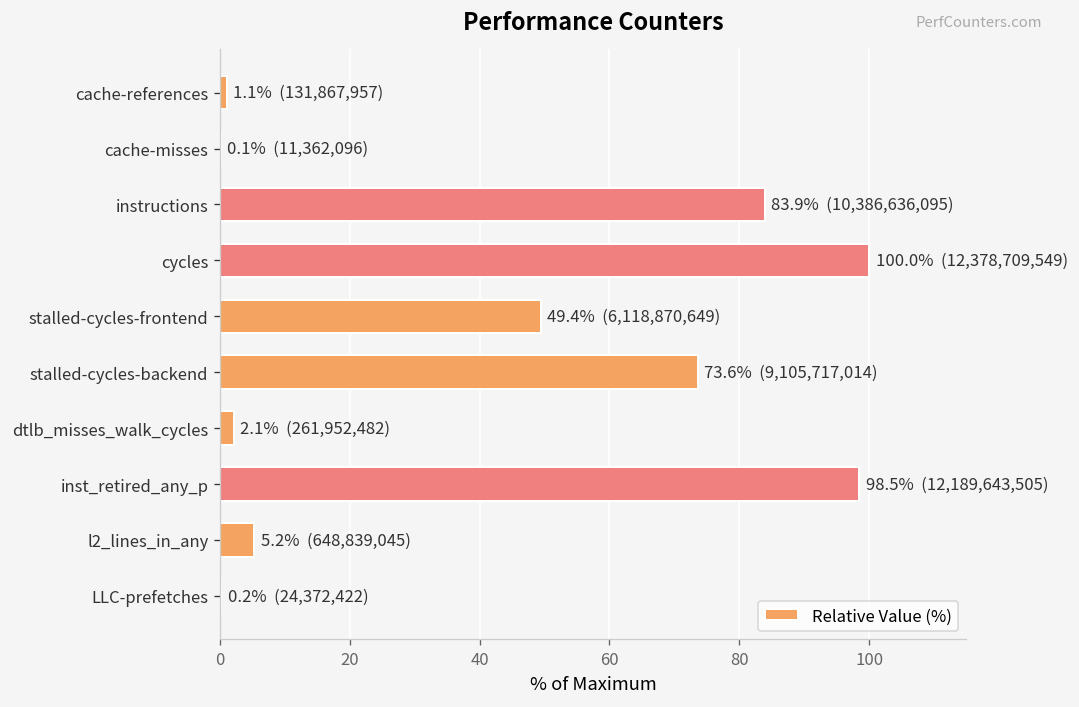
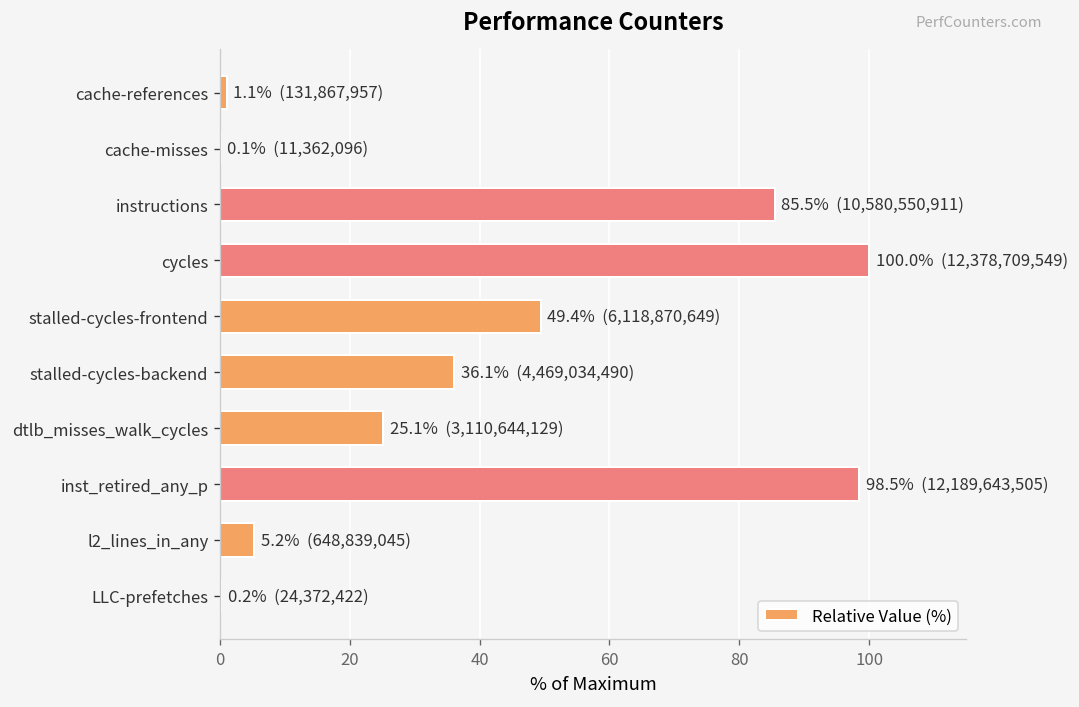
  {
    "cache-references": "1.1%",
    "cache-misses": "0.1%",
-   "instructions": "83.9% (10,386,636,095)",
+   "instructions": "85.5% (10,580,550,911)",
    "cycles": "100.0%",
    "stalled-cycles-frontend": "49.4%",
-   "stalled-cycles-backend": "73.6% (9,105,717,014)",
-   "dtlb_misses_walk_cycles": "2.1% (261,952,482)",
+   "stalled-cycles-backend": "36.1% (4,469,034,490)",
+   "dtlb_misses_walk_cycles": "25.1% (3,110,644,129)",
    "inst_retired_any_p": "98.5%",
    "l2_lines_in_any": "5.2%",
    "LLC-prefetches": "0.2%"
  }
